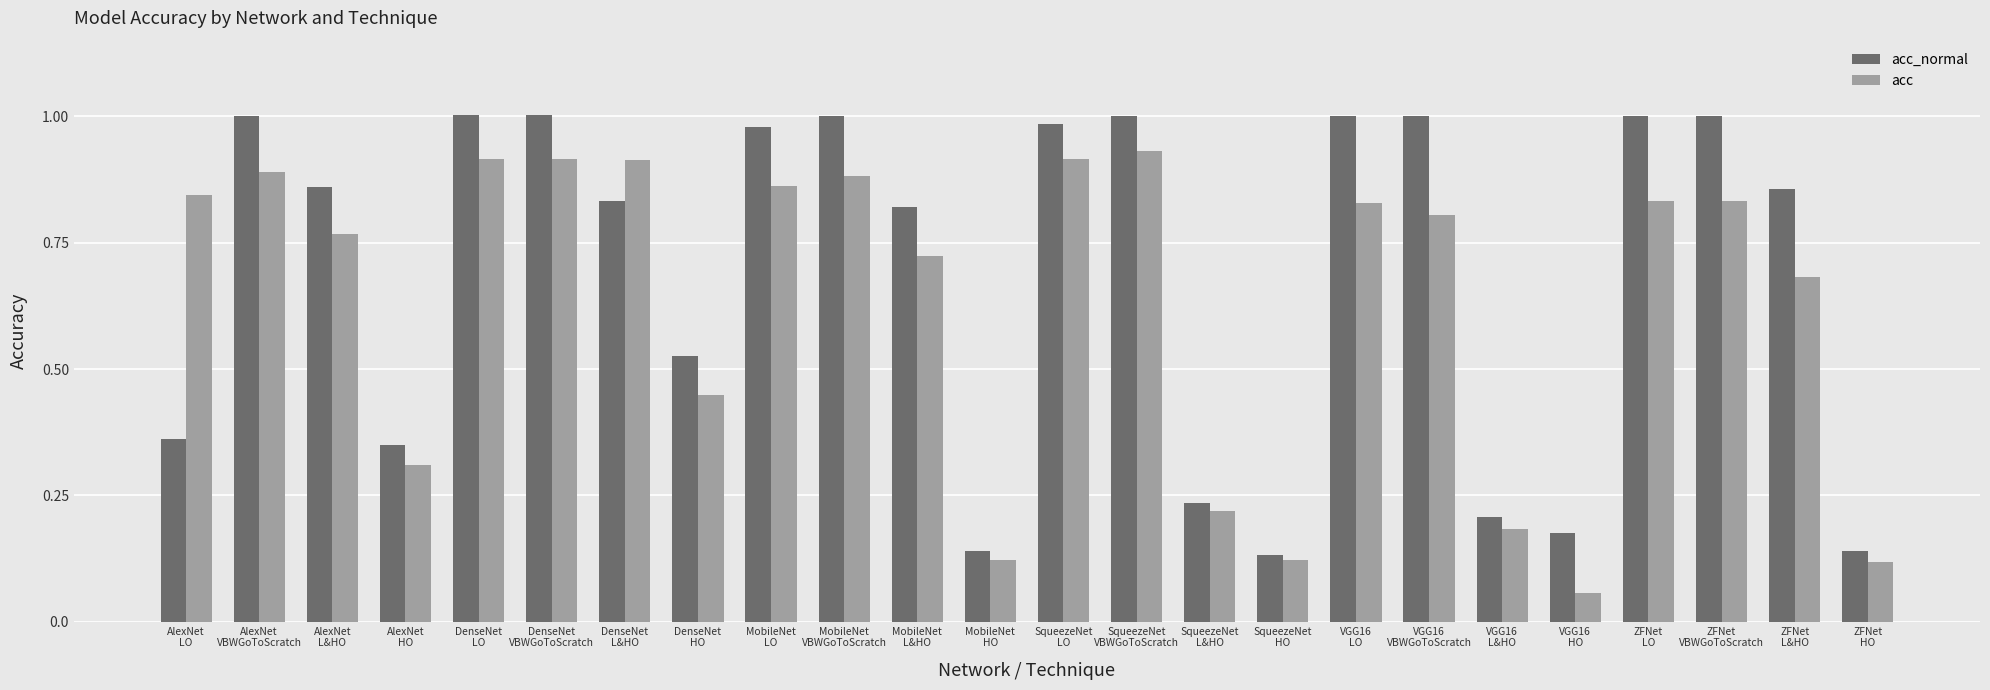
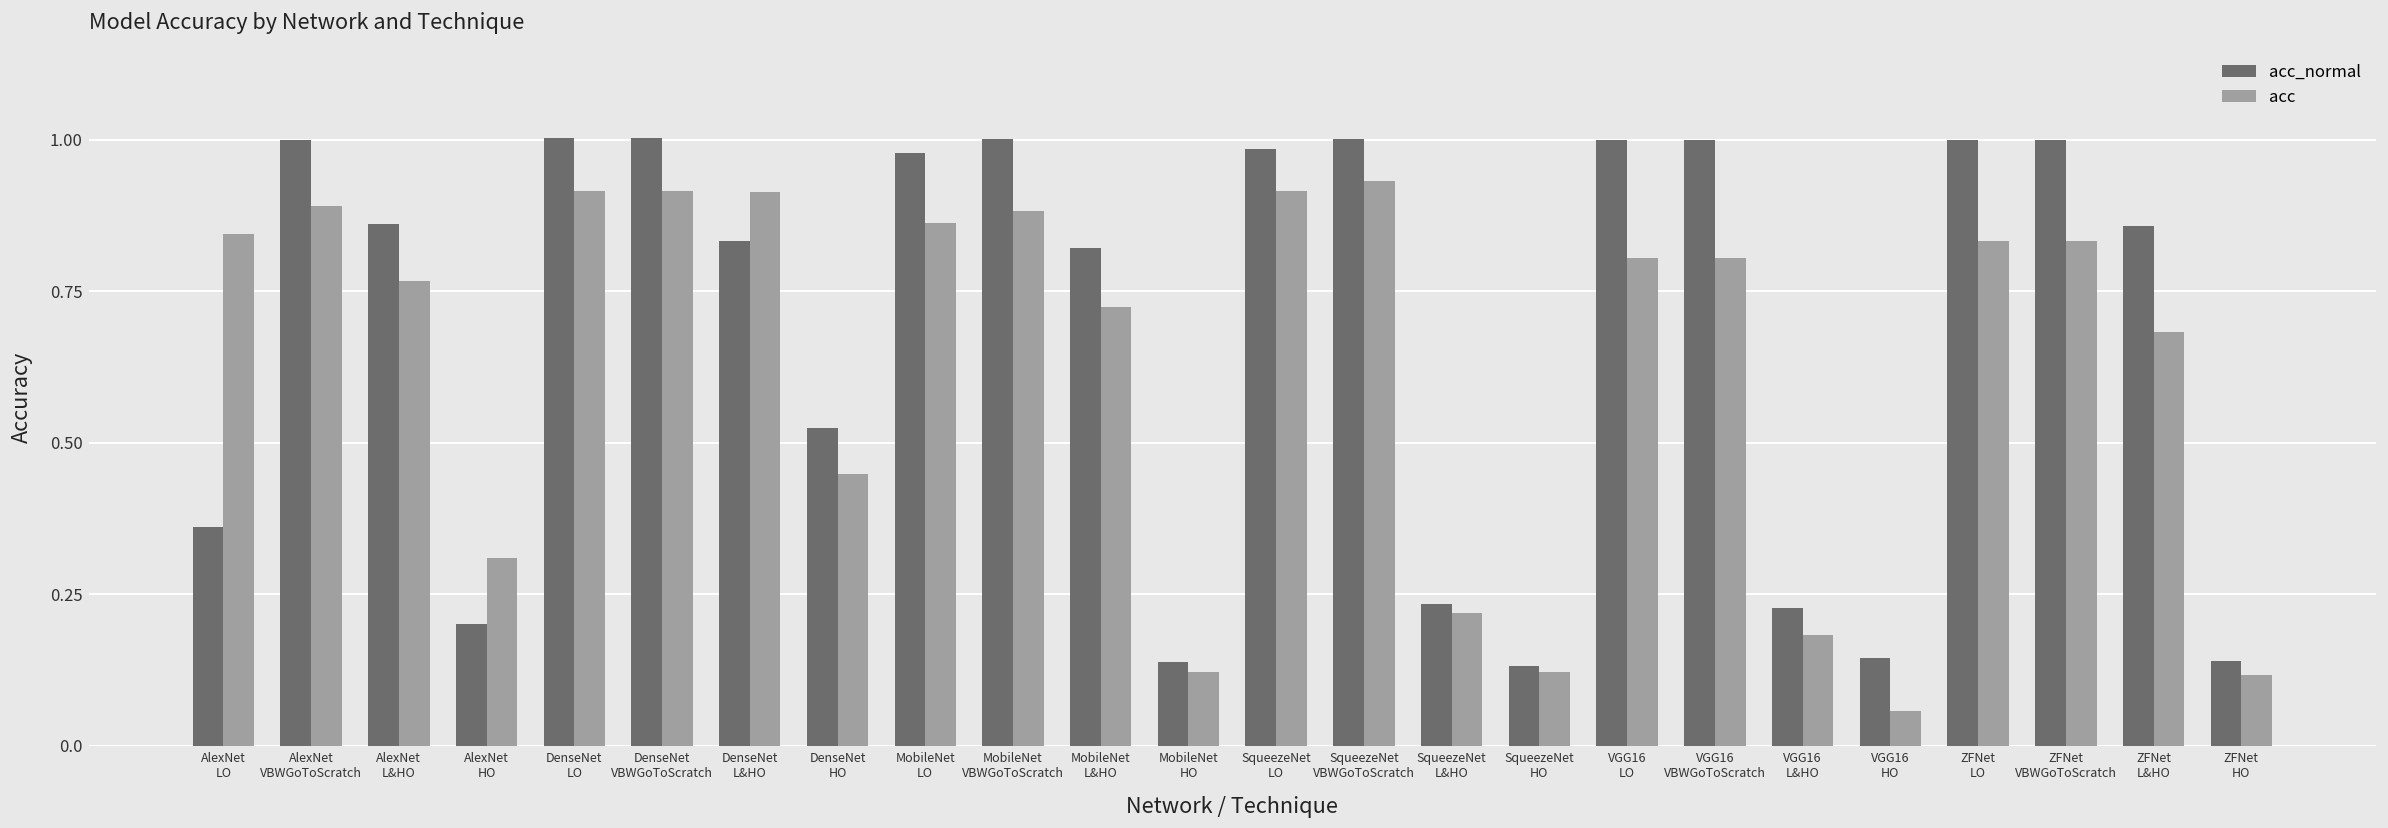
  {
    "acc_normal": {
      "AlexNet LO": 0.36,
      "AlexNet VBWGoToScratch": 1.00,
      "AlexNet L&HO": 0.86,
-     "AlexNet HO": 0.35,
+     "AlexNet HO": 0.20,
      "DenseNet LO": 1.00,
      "DenseNet VBWGoToScratch": 1.00,
      "DenseNet L&HO": 0.83,
      "DenseNet HO": 0.53,
      "MobileNet LO": 0.98,
      "MobileNet VBWGoToScratch": 1.00,
      "MobileNet L&HO": 0.82,
      "MobileNet HO": 0.14,
      "SqueezeNet LO": 0.98,
      "SqueezeNet VBWGoToScratch": 1.00,
      "SqueezeNet L&HO": 0.23,
      "SqueezeNet HO": 0.13,
      "VGG16 LO": 1.00,
      "VGG16 VBWGoToScratch": 1.00,
-     "VGG16 L&HO": 0.21,
-     "VGG16 HO": 0.18,
+     "VGG16 L&HO": 0.23,
+     "VGG16 HO": 0.15,
      "ZFNet LO": 1.00,
      "ZFNet VBWGoToScratch": 1.00,
      "ZFNet L&HO": 0.86,
      "ZFNet HO": 0.14
    },
    "acc": {
      "AlexNet LO": 0.84,
      "AlexNet VBWGoToScratch": 0.89,
      "AlexNet L&HO": 0.77,
      "AlexNet HO": 0.31,
      "DenseNet LO": 0.92,
      "DenseNet VBWGoToScratch": 0.92,
      "DenseNet L&HO": 0.91,
      "DenseNet HO": 0.45,
      "MobileNet LO": 0.86,
      "MobileNet VBWGoToScratch": 0.88,
      "MobileNet L&HO": 0.72,
      "MobileNet HO": 0.12,
      "SqueezeNet LO": 0.92,
      "SqueezeNet VBWGoToScratch": 0.93,
      "SqueezeNet L&HO": 0.22,
      "SqueezeNet HO": 0.12,
-     "VGG16 LO": 0.83,
+     "VGG16 LO": 0.81,
      "VGG16 VBWGoToScratch": 0.81,
      "VGG16 L&HO": 0.18,
      "VGG16 HO": 0.06,
      "ZFNet LO": 0.83,
      "ZFNet VBWGoToScratch": 0.83,
      "ZFNet L&HO": 0.68,
      "ZFNet HO": 0.12
    }
  }
